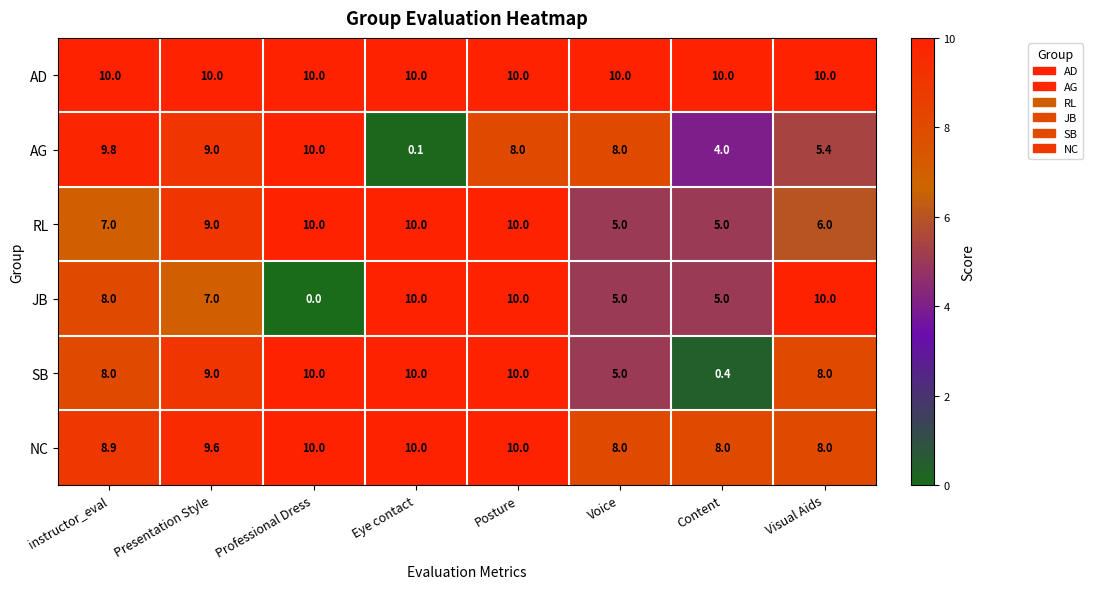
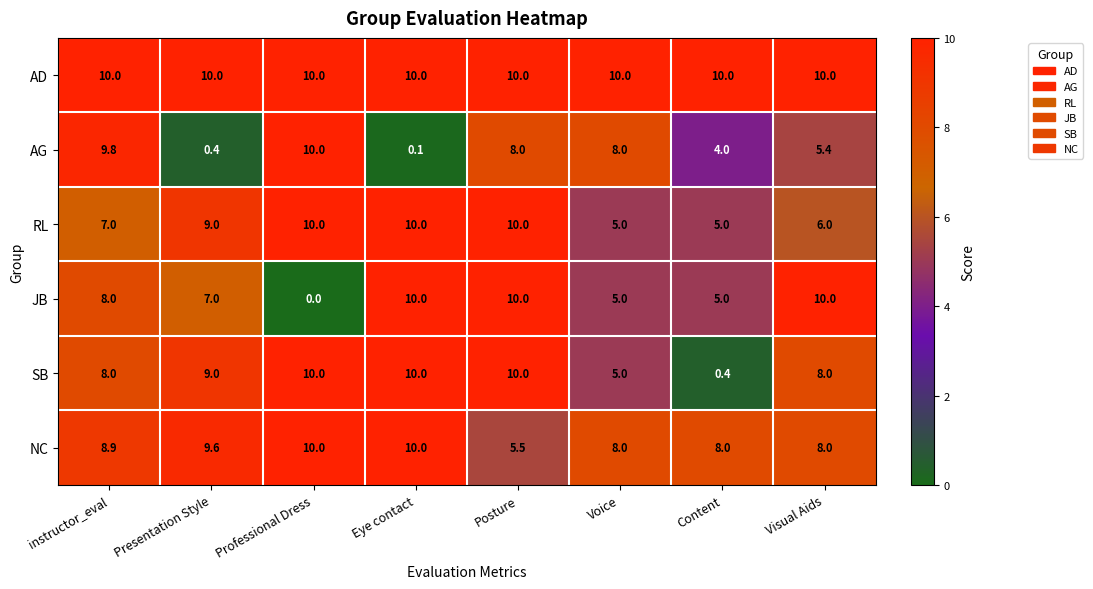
  {
    "AD": {
      "instructor_eval": 10.0,
      "Presentation Style": 10.0,
      "Professional Dress": 10.0,
      "Eye contact": 10.0,
      "Posture": 10.0,
      "Voice": 10.0,
      "Content": 10.0,
      "Visual Aids": 10.0
    },
    "AG": {
      "instructor_eval": 9.8,
-     "Presentation Style": 9.0,
+     "Presentation Style": 0.4,
      "Professional Dress": 10.0,
      "Eye contact": 0.1,
      "Posture": 8.0,
      "Voice": 8.0,
      "Content": 4.0,
      "Visual Aids": 5.4
    },
    "RL": {
      "instructor_eval": 7.0,
      "Presentation Style": 9.0,
      "Professional Dress": 10.0,
      "Eye contact": 10.0,
      "Posture": 10.0,
      "Voice": 5.0,
      "Content": 5.0,
      "Visual Aids": 6.0
    },
    "JB": {
      "instructor_eval": 8.0,
      "Presentation Style": 7.0,
      "Professional Dress": 0.0,
      "Eye contact": 10.0,
      "Posture": 10.0,
      "Voice": 5.0,
      "Content": 5.0,
      "Visual Aids": 10.0
    },
    "SB": {
      "instructor_eval": 8.0,
      "Presentation Style": 9.0,
      "Professional Dress": 10.0,
      "Eye contact": 10.0,
      "Posture": 10.0,
      "Voice": 5.0,
      "Content": 0.4,
      "Visual Aids": 8.0
    },
    "NC": {
      "instructor_eval": 8.9,
      "Presentation Style": 9.6,
      "Professional Dress": 10.0,
      "Eye contact": 10.0,
-     "Posture": 10.0,
+     "Posture": 5.5,
      "Voice": 8.0,
      "Content": 8.0,
      "Visual Aids": 8.0
    }
  }
